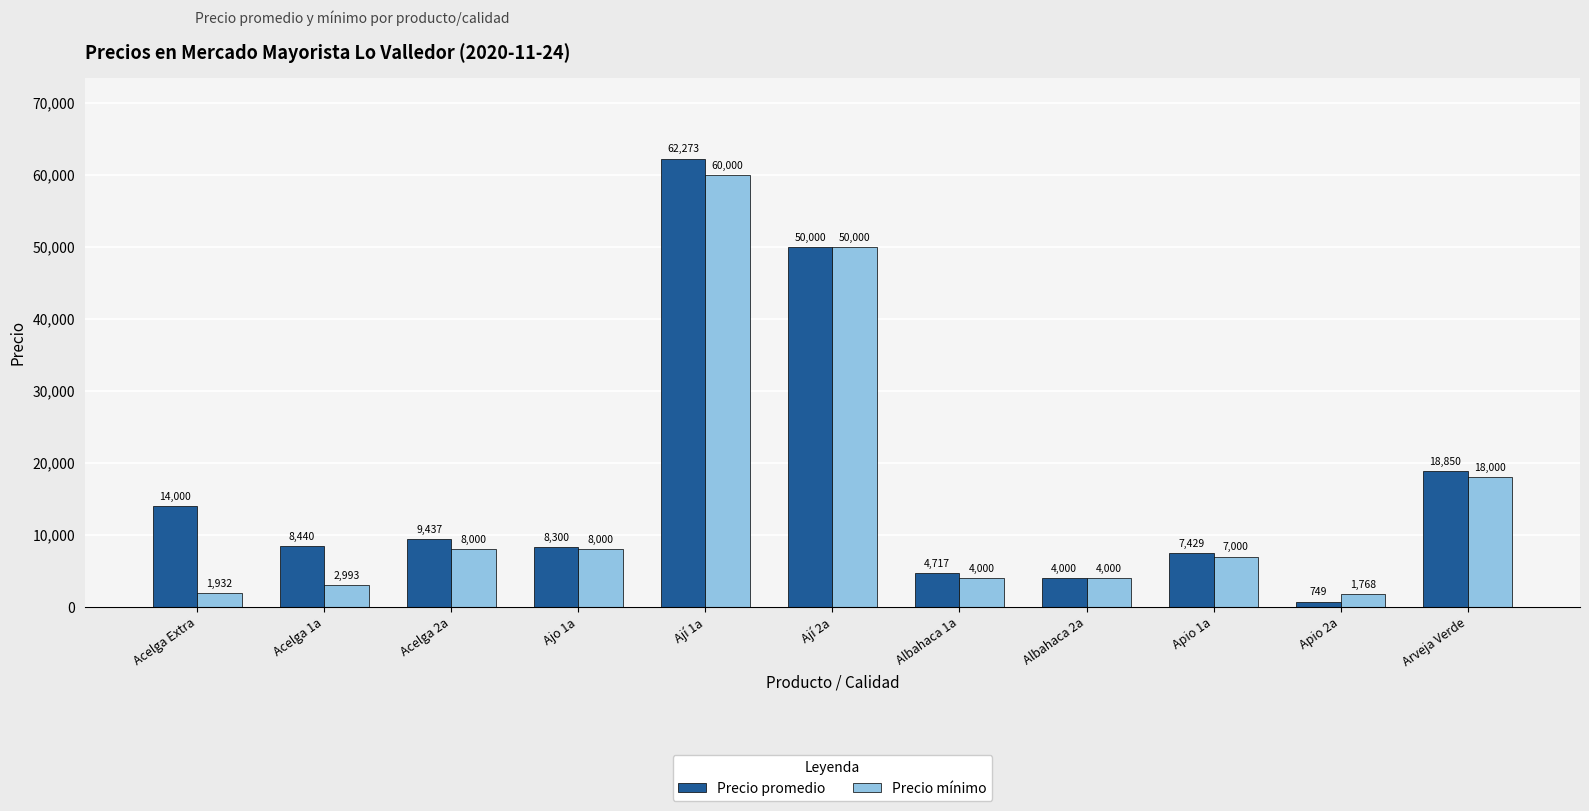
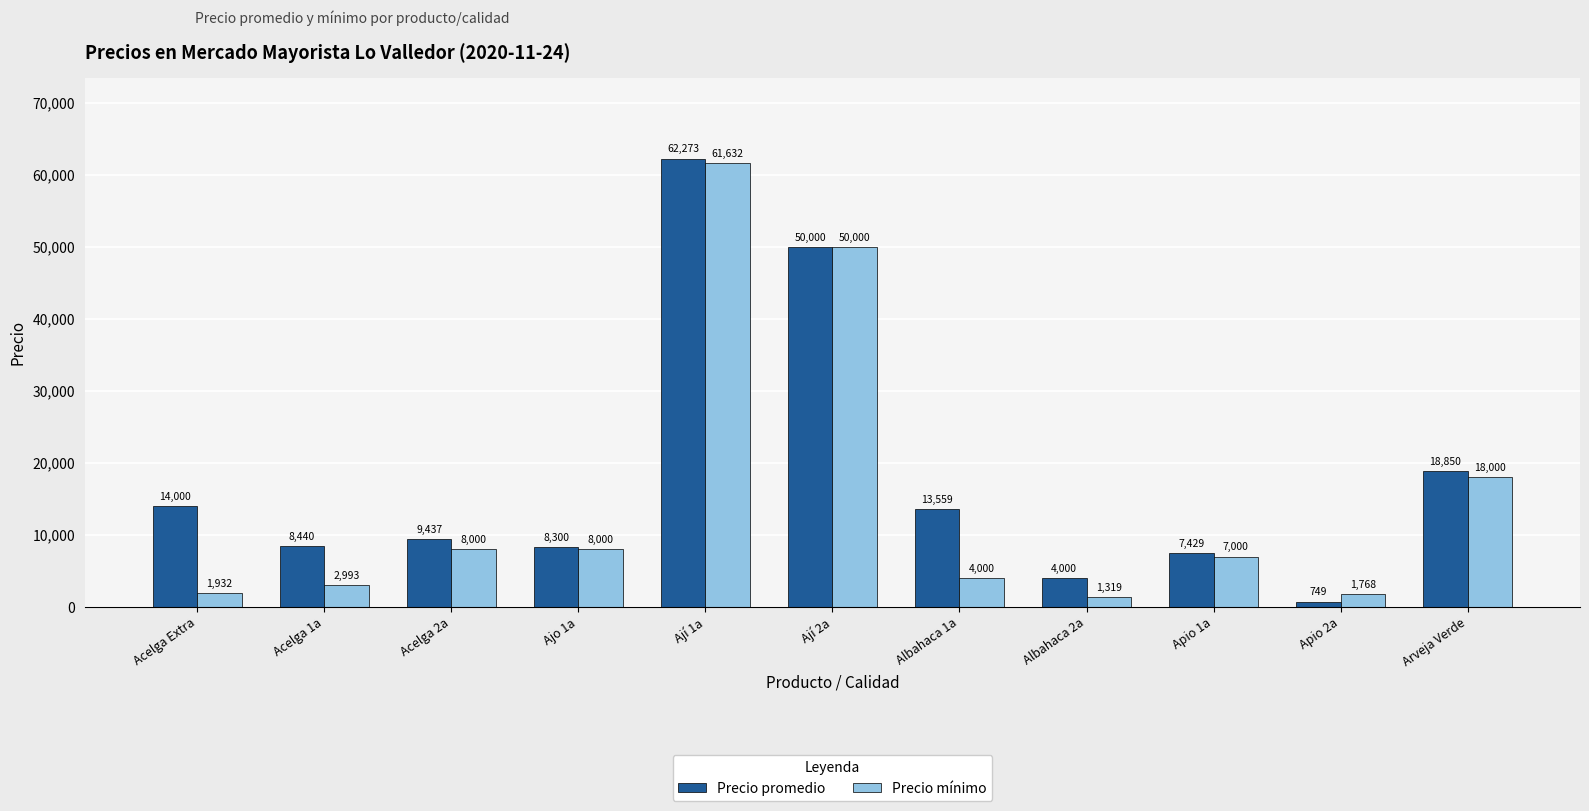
  {
    "Precio promedio": {
      "Acelga Extra": "14,000",
      "Acelga 1a": "8,440",
      "Acelga 2a": "9,437",
      "Ajo 1a": "8,300",
      "Ají 1a": "62,273",
      "Ají 2a": "50,000",
-     "Albahaca 1a": "4,717",
+     "Albahaca 1a": "13,559",
      "Albahaca 2a": "4,000",
      "Apio 1a": "7,429",
      "Apio 2a": "749",
      "Arveja Verde": "18,850"
    },
    "Precio mínimo": {
      "Acelga Extra": "1,932",
      "Acelga 1a": "2,993",
      "Acelga 2a": "8,000",
      "Ajo 1a": "8,000",
-     "Ají 1a": "60,000",
+     "Ají 1a": "61,632",
      "Ají 2a": "50,000",
      "Albahaca 1a": "4,000",
-     "Albahaca 2a": "4,000",
+     "Albahaca 2a": "1,319",
      "Apio 1a": "7,000",
      "Apio 2a": "1,768",
      "Arveja Verde": "18,000"
    }
  }
